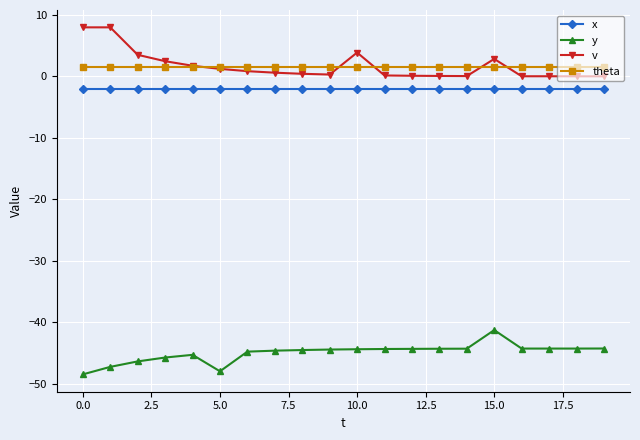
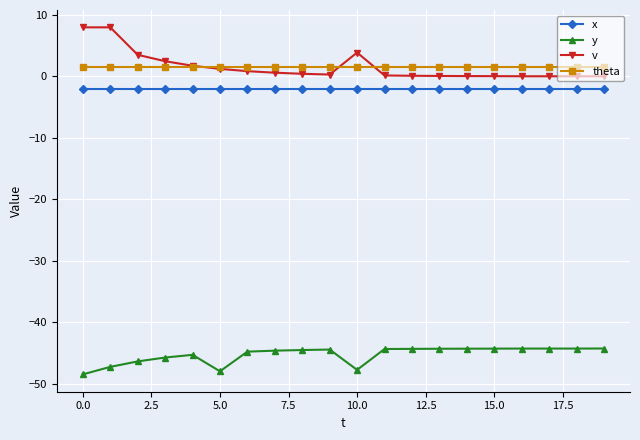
  {
    "x": {
      "0.0": -2,
      "5.0": -2,
      "10.0": -2,
      "15.0": -2
    },
    "y": {
      "0.0": -49,
      "5.0": -48,
-     "10.0": -44,
-     "15.0": -41
+     "10.0": -48,
+     "15.0": -44
    },
    "v": {
      "0.0": 8,
      "10.0": 4,
-     "15.0": 3
+     "15.0": 0
    },
    "theta": {
      "0.0": 2,
      "10.0": 2,
      "15.0": 2
    }
  }
